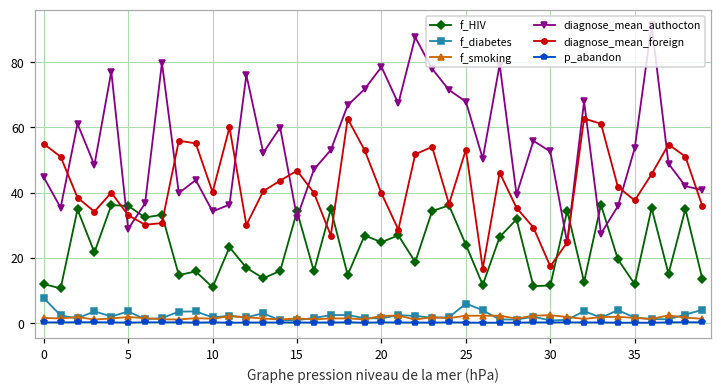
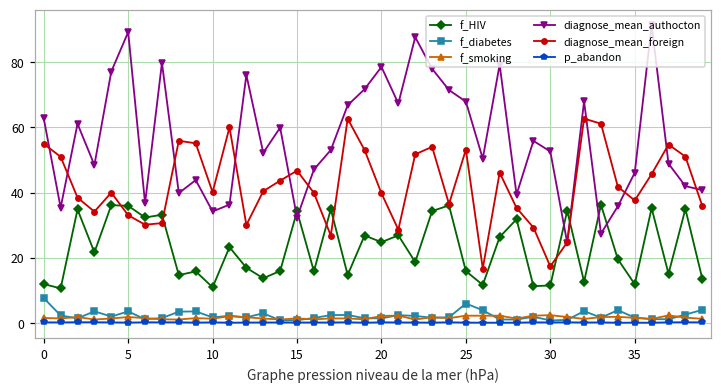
  {
    "f_HIV": {
      "0": 12,
      "5": 36,
      "10": 11,
      "15": 34,
      "20": 25,
-     "25": 24,
+     "25": 16,
      "30": 11,
      "35": 12
    },
    "f_diabetes": {
      "0": 8,
      "5": 4,
      "25": 6
    },
    "f_smoking": {
      "0": 2,
      "5": 2,
      "25": 2,
      "30": 2
    },
    "diagnose_mean_authocton": {
-     "0": 45,
-     "5": 29,
+     "0": 63,
+     "5": 89,
      "10": 34,
      "15": 32,
      "20": 79,
      "25": 68,
      "30": 53,
-     "35": 54
+     "35": 46
    },
    "diagnose_mean_foreign": {
      "0": 55,
      "5": 33,
      "10": 40,
      "15": 47,
      "20": 40,
      "25": 53,
      "30": 17,
      "35": 38
    },
    "p_abandon": {
      "0": 0,
      "5": 0,
      "10": 0,
      "20": 0,
      "25": 0,
      "35": 0
    }
  }
